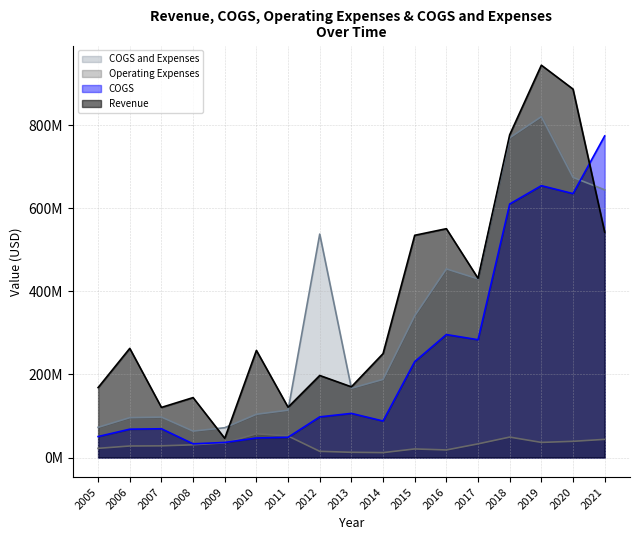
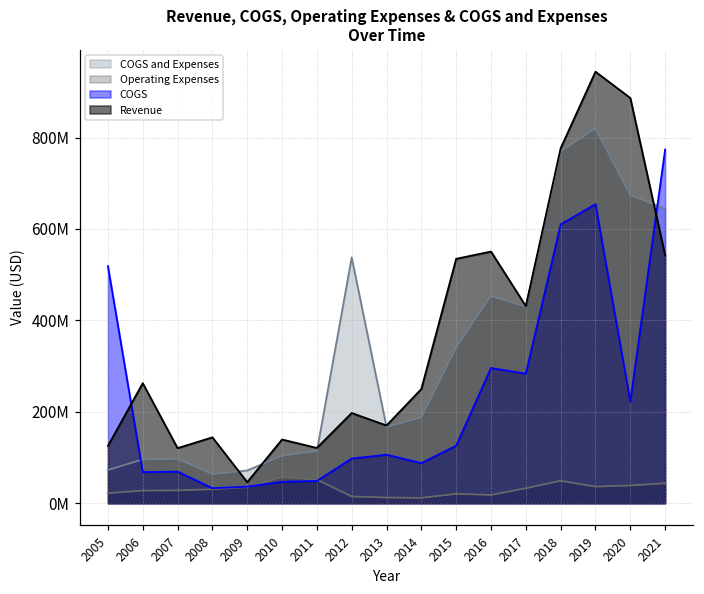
  {
    "COGS": {
-     "2005": 50000000,
+     "2005": 520000000,
      "2006": 70000000,
      "2007": 70000000,
      "2010": 50000000,
      "2012": 100000000,
      "2013": 110000000,
      "2014": 90000000,
-     "2015": 230000000,
+     "2015": 130000000,
      "2016": 300000000,
      "2017": 280000000,
      "2018": 610000000,
      "2019": 650000000,
-     "2020": 640000000,
+     "2020": 220000000,
      "2021": 770000000
    },
    "Revenue": {
-     "2005": 170000000,
+     "2005": 130000000,
      "2006": 260000000,
      "2007": 120000000,
      "2008": 140000000,
      "2009": 50000000,
-     "2010": 260000000,
+     "2010": 140000000,
      "2011": 120000000,
      "2012": 200000000,
      "2014": 250000000,
      "2015": 530000000,
      "2016": 550000000,
      "2018": 780000000,
      "2019": 940000000,
      "2020": 890000000,
      "2021": 540000000
    }
  }
